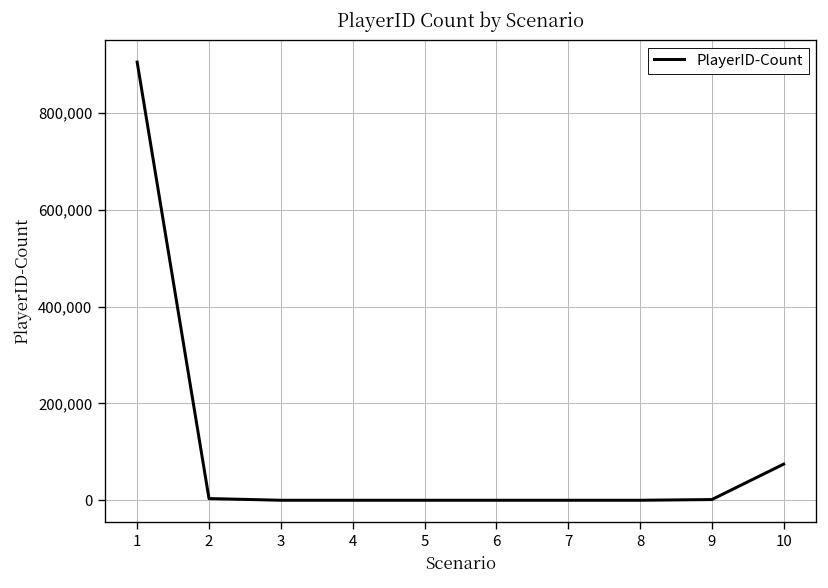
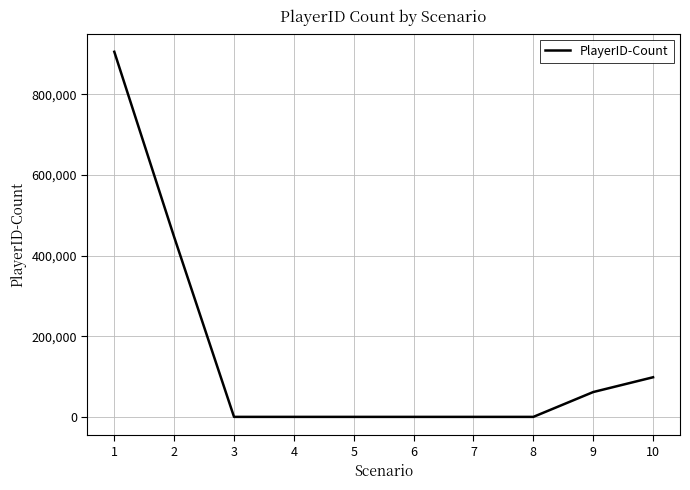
  {
    "1": "910,000",
-   "2": "0",
+   "2": "450,000",
    "3": "0",
    "4": "0",
    "5": "0",
    "6": "0",
    "7": "0",
    "8": "0",
-   "9": "0",
-   "10": "70,000"
+   "9": "60,000",
+   "10": "100,000"
  }
